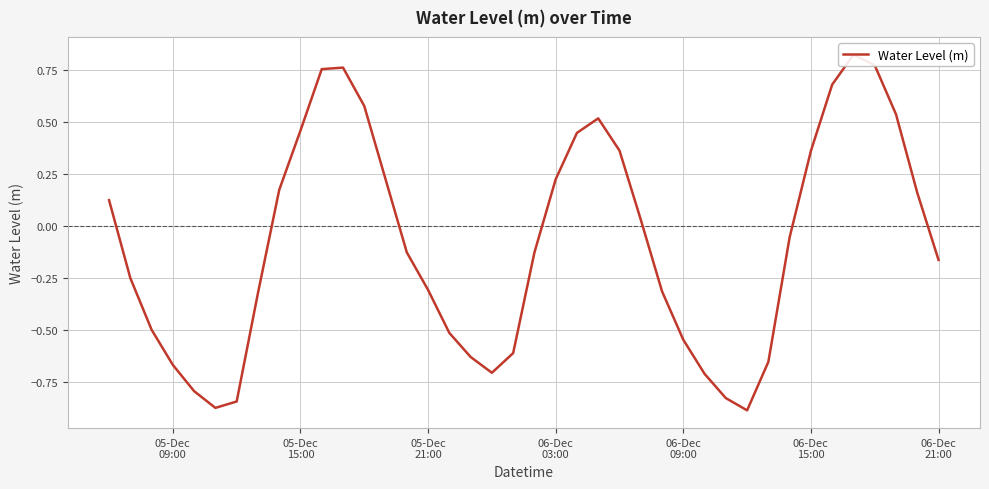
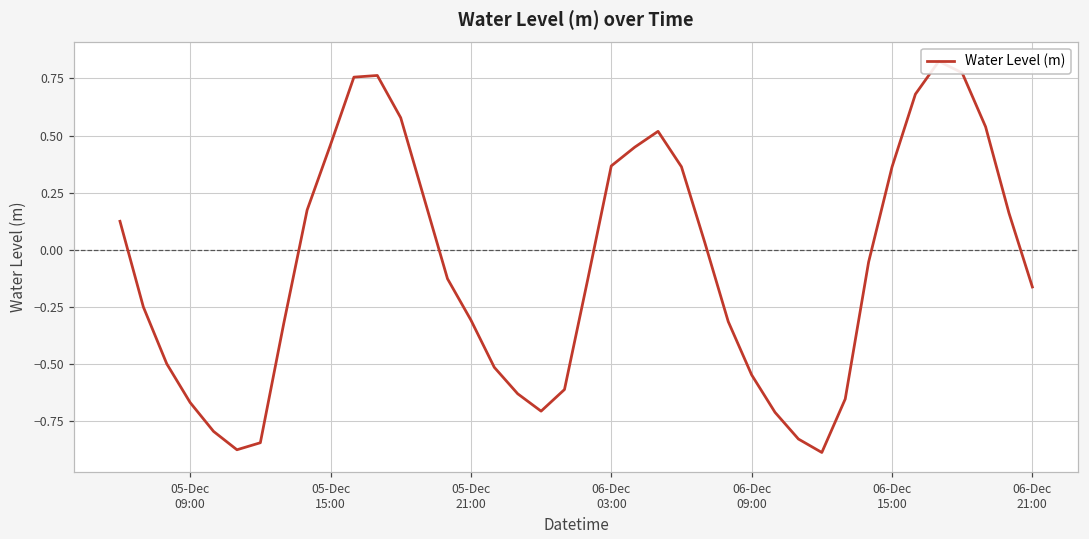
  {
    "05-Dec 09:00": -0.67,
    "05-Dec 15:00": 0.46,
    "05-Dec 21:00": -0.31,
-   "06-Dec 03:00": 0.23,
+   "06-Dec 03:00": 0.37,
    "06-Dec 09:00": -0.55,
    "06-Dec 15:00": 0.36,
    "06-Dec 21:00": -0.16
  }
